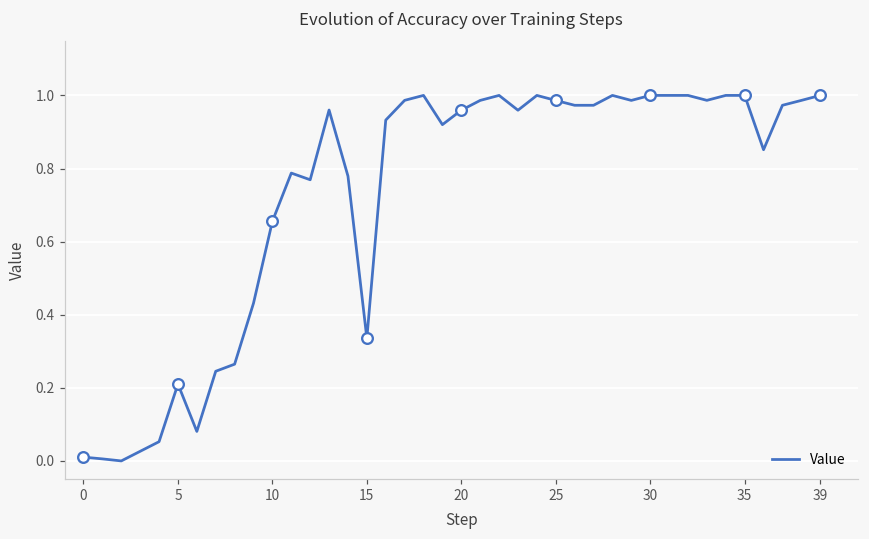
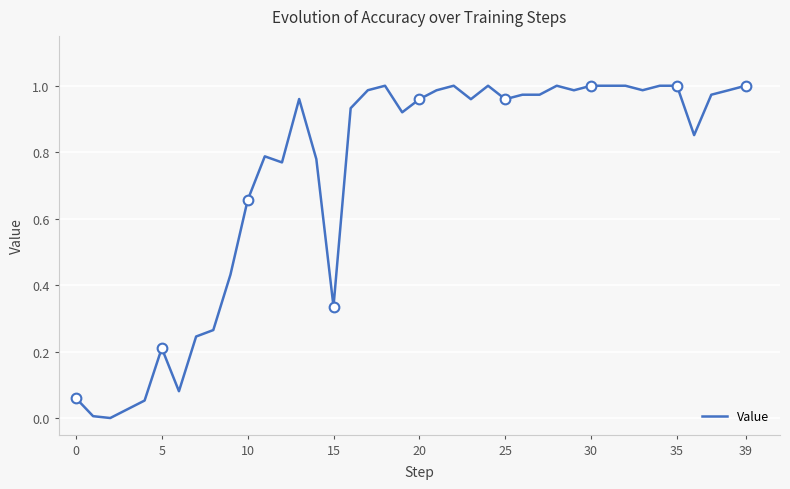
  {
    "Value": {
-     "0": 0.01,
-     "25": 0.99
+     "0": 0.06,
+     "25": 0.96
    }
  }
